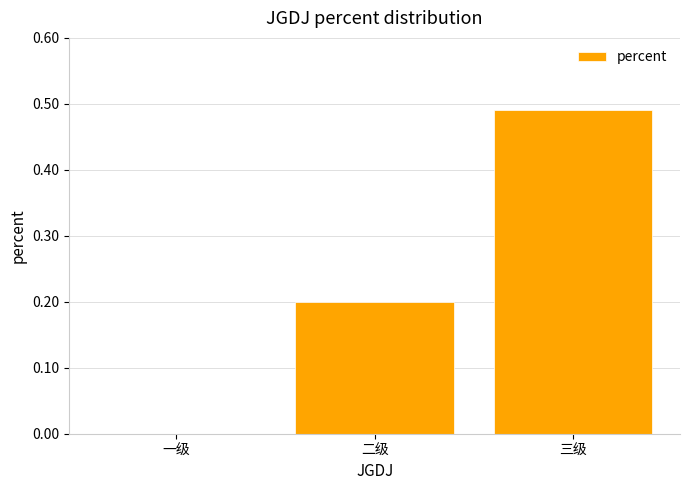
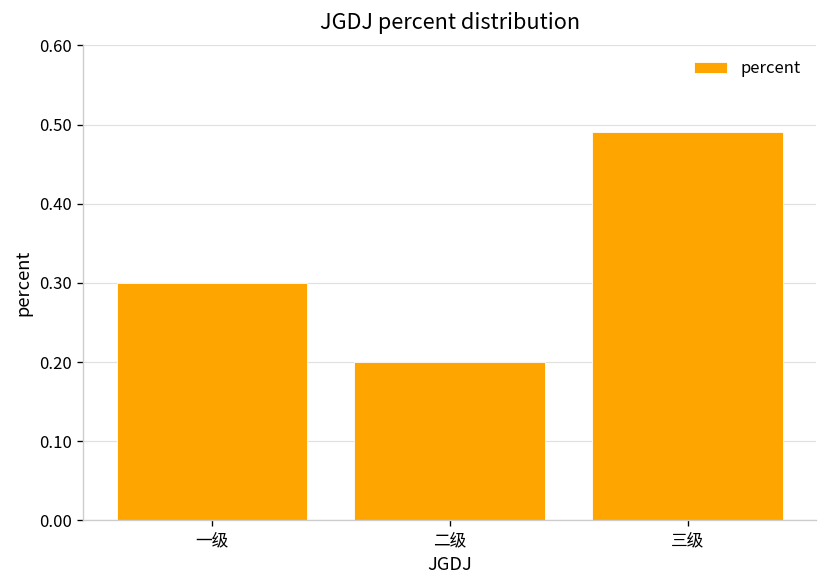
  {
-   "一级": 0.0,
+   "一级": 0.3,
    "二级": 0.2,
    "三级": 0.49
  }
